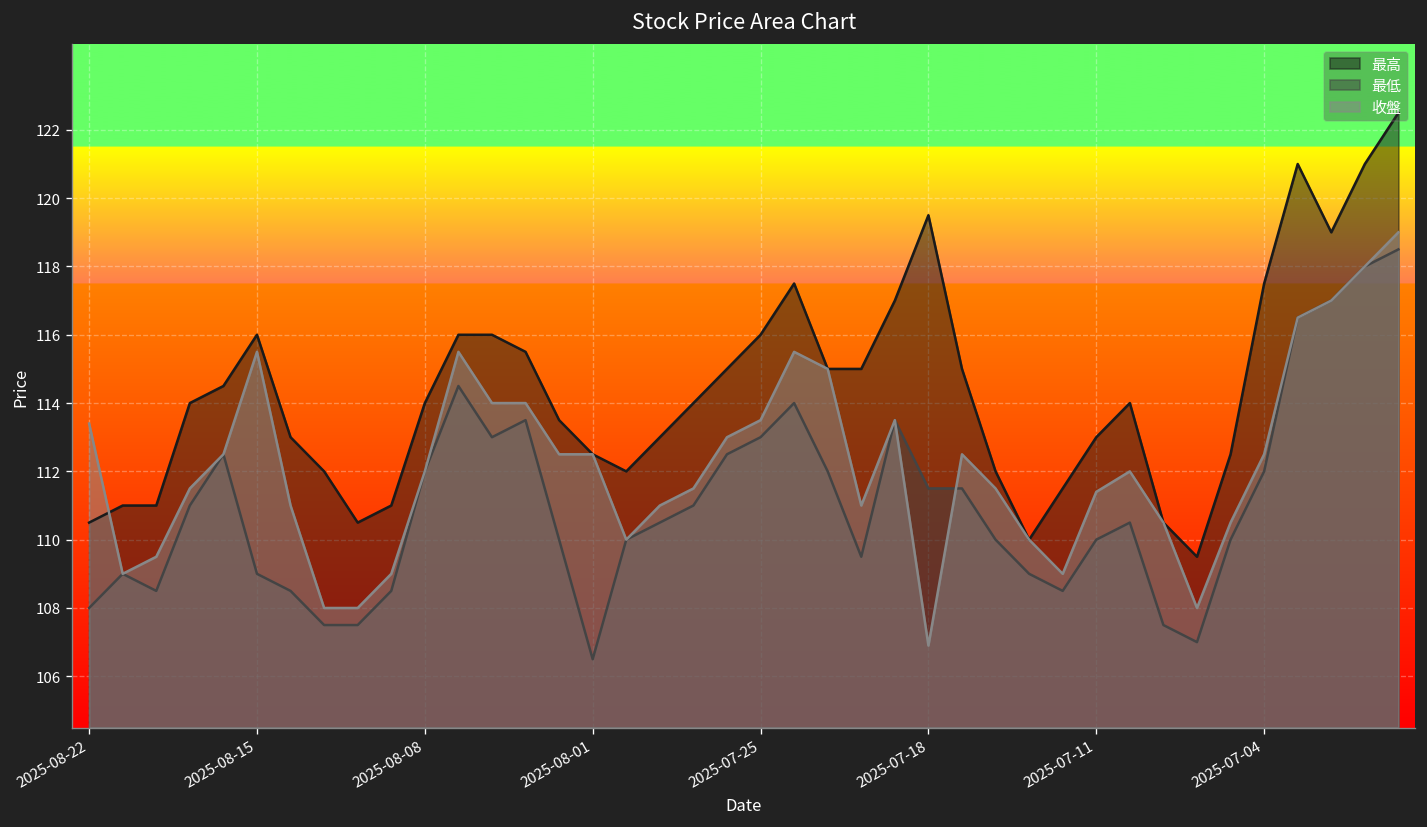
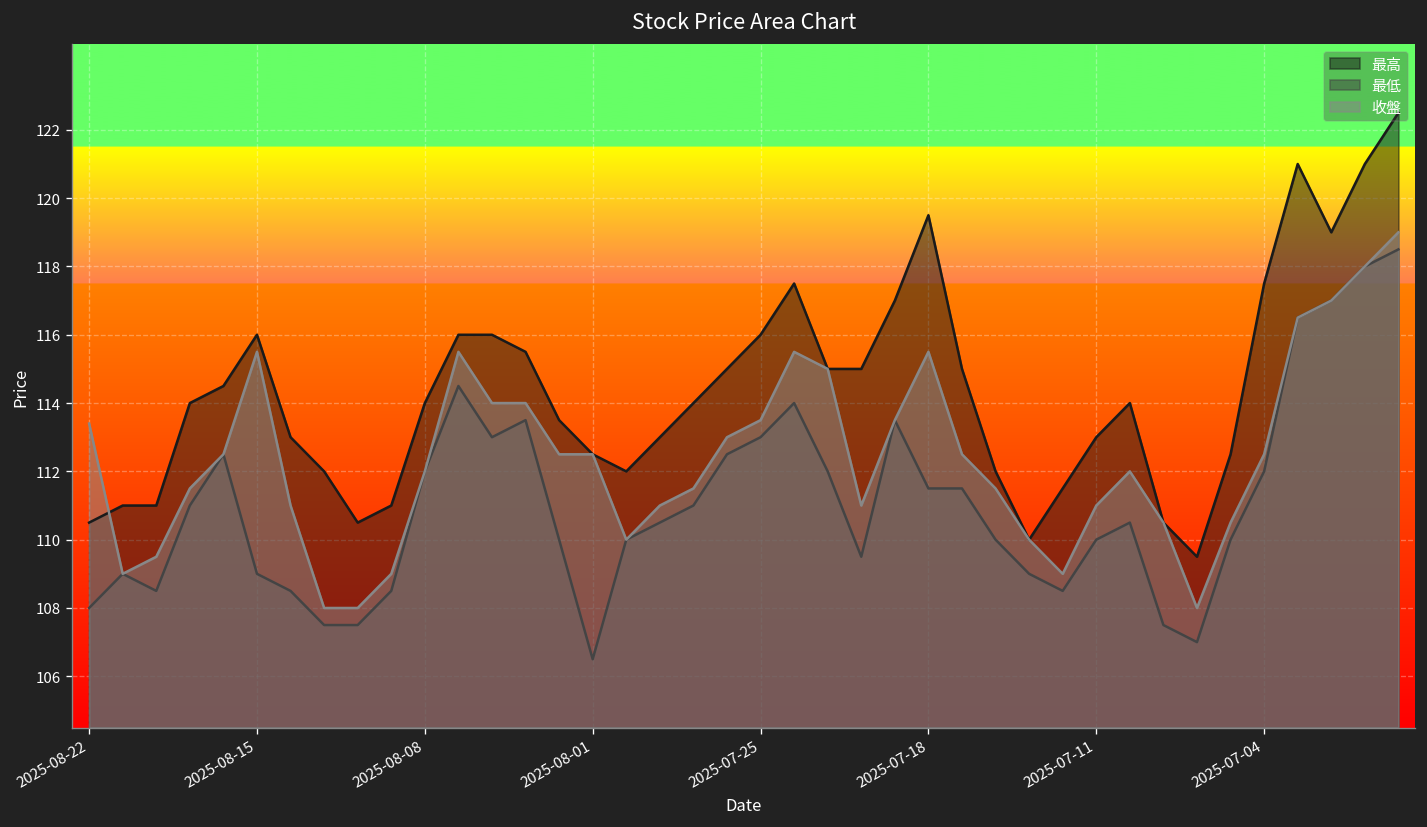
  {
    "收盤": {
      "2025-08-22": 113.4,
      "2025-08-15": 115.5,
      "2025-07-25": 113.5,
-     "2025-07-18": 106.9,
-     "2025-07-11": 111.4,
+     "2025-07-18": 115.5,
+     "2025-07-11": 111.0,
      "2025-07-04": 112.5
    }
  }
